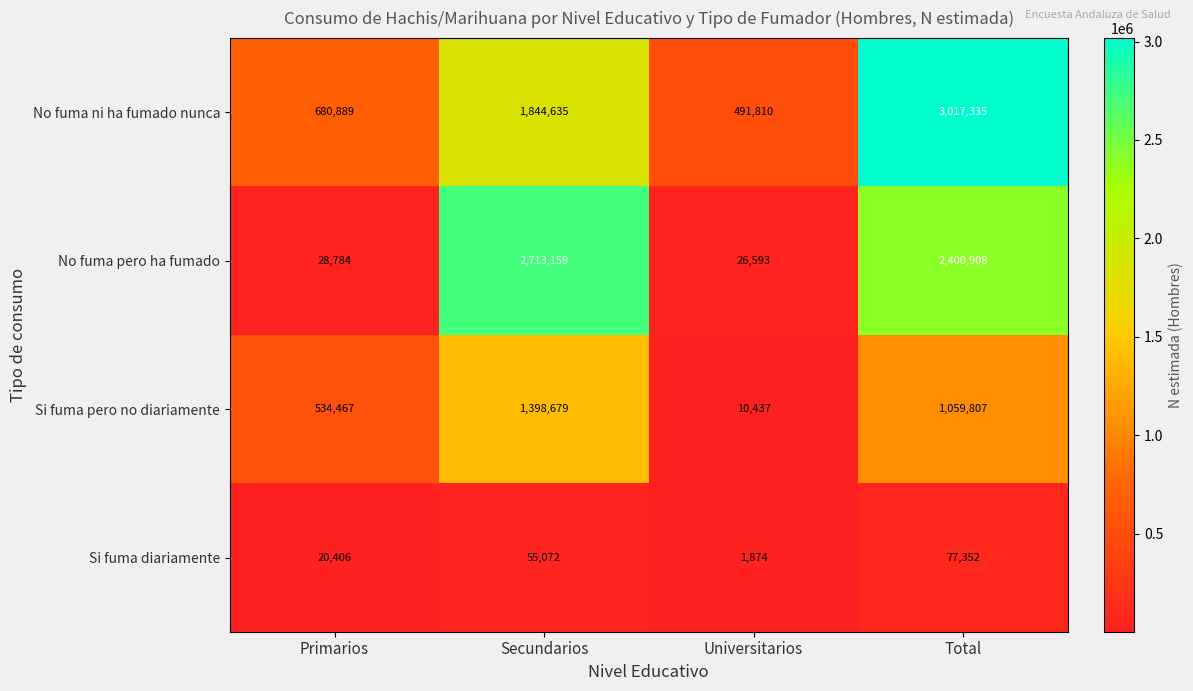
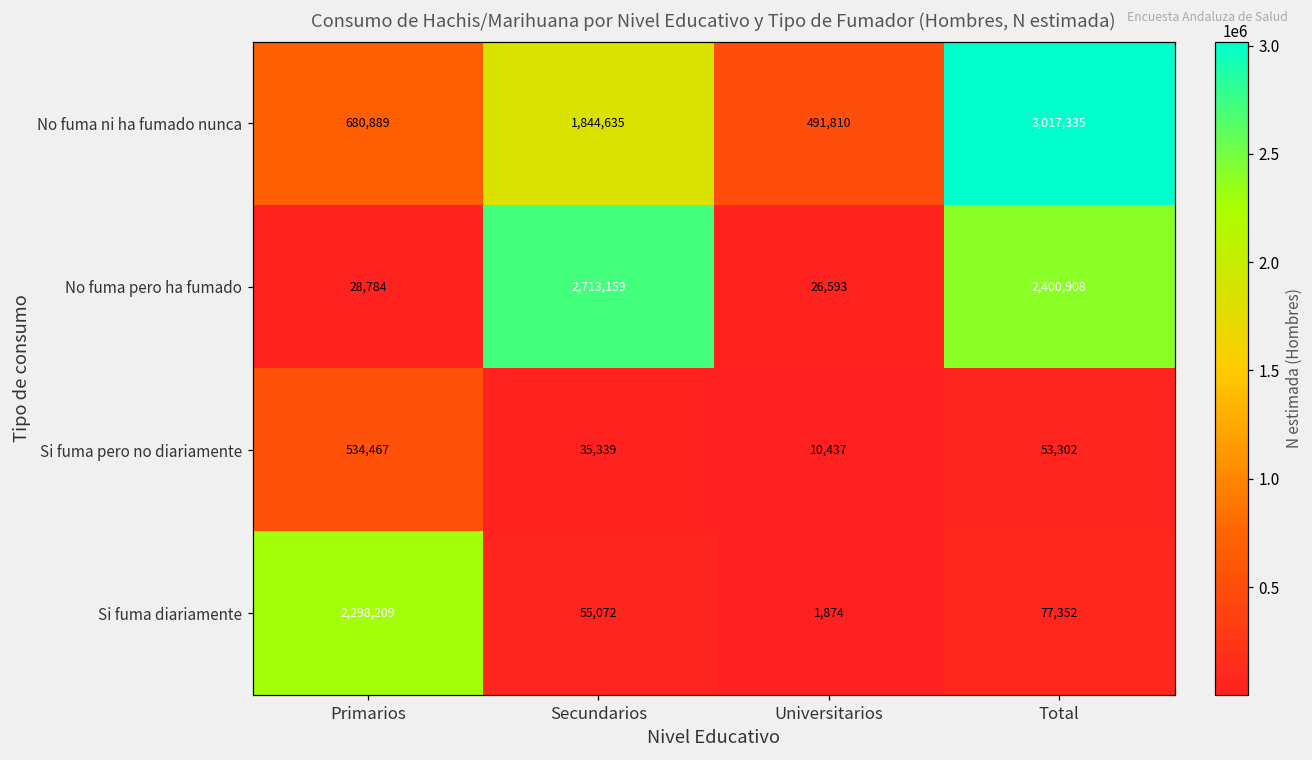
  {
    "No fuma ni ha fumado nunca": {
      "Primarios": "680,889",
      "Secundarios": "1,844,635",
      "Universitarios": "491,810",
      "Total": "3,017,335"
    },
    "No fuma pero ha fumado": {
      "Primarios": "28,784",
      "Secundarios": "2,713,159",
      "Universitarios": "26,593",
      "Total": "2,400,908"
    },
    "Si fuma pero no diariamente": {
      "Primarios": "534,467",
-     "Secundarios": "1,398,679",
+     "Secundarios": "35,339",
      "Universitarios": "10,437",
-     "Total": "1,059,807"
+     "Total": "53,302"
    },
    "Si fuma diariamente": {
-     "Primarios": "20,406",
+     "Primarios": "2,298,209",
      "Secundarios": "55,072",
      "Universitarios": "1,874",
      "Total": "77,352"
    }
  }
